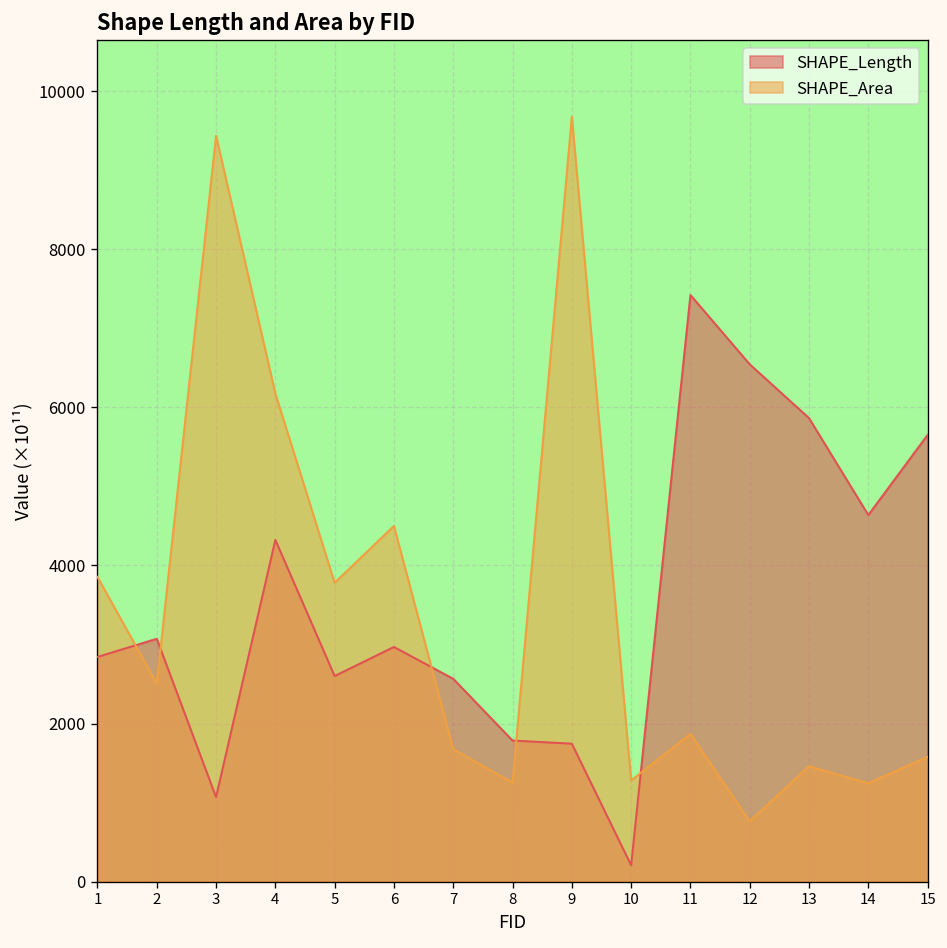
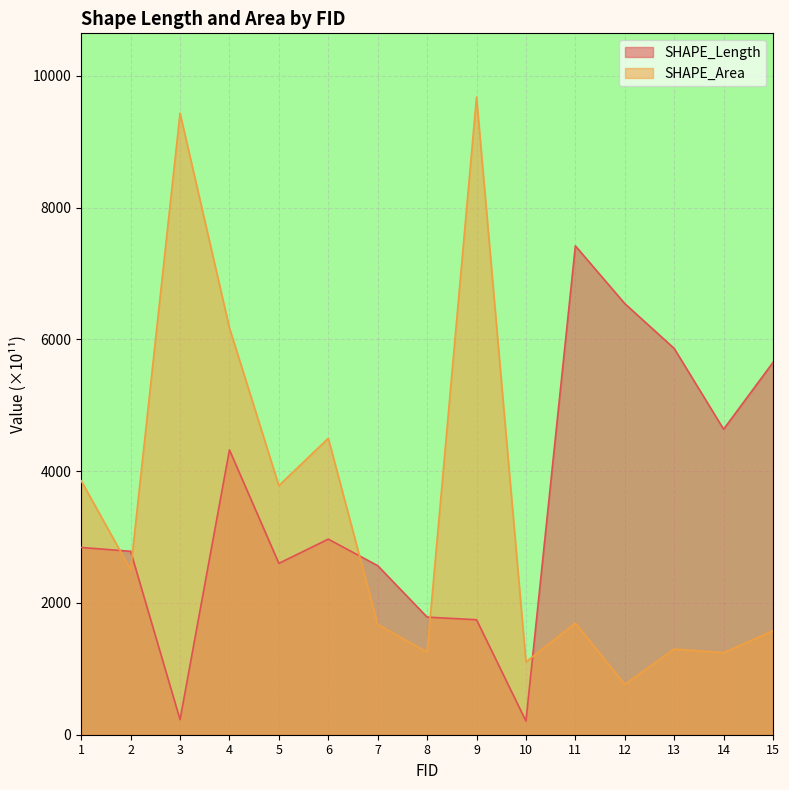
  {
    "SHAPE_Length": {
      "1": 2800,
-     "2": 3100,
-     "3": 1100,
+     "2": 2800,
+     "3": 200,
      "4": 4300,
      "5": 2600,
      "6": 3000,
      "7": 2600,
      "8": 1800,
      "9": 1700,
      "10": 200,
      "11": 7400,
      "12": 6500,
      "13": 5900,
      "14": 4600,
      "15": 5700
    },
    "SHAPE_Area": {
      "1": 3900,
      "2": 2500,
      "3": 9400,
      "4": 6200,
      "5": 3800,
      "6": 4500,
      "7": 1700,
      "8": 1300,
      "9": 9700,
-     "10": 1300,
-     "11": 1900,
+     "10": 1100,
+     "11": 1700,
      "12": 800,
-     "13": 1500,
+     "13": 1300,
      "14": 1200,
      "15": 1600
    }
  }
